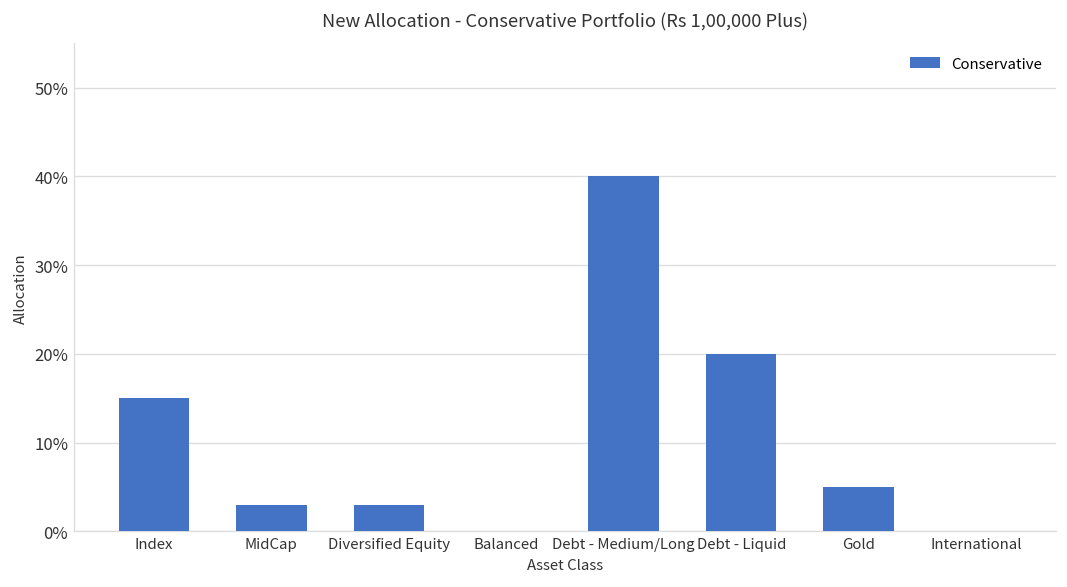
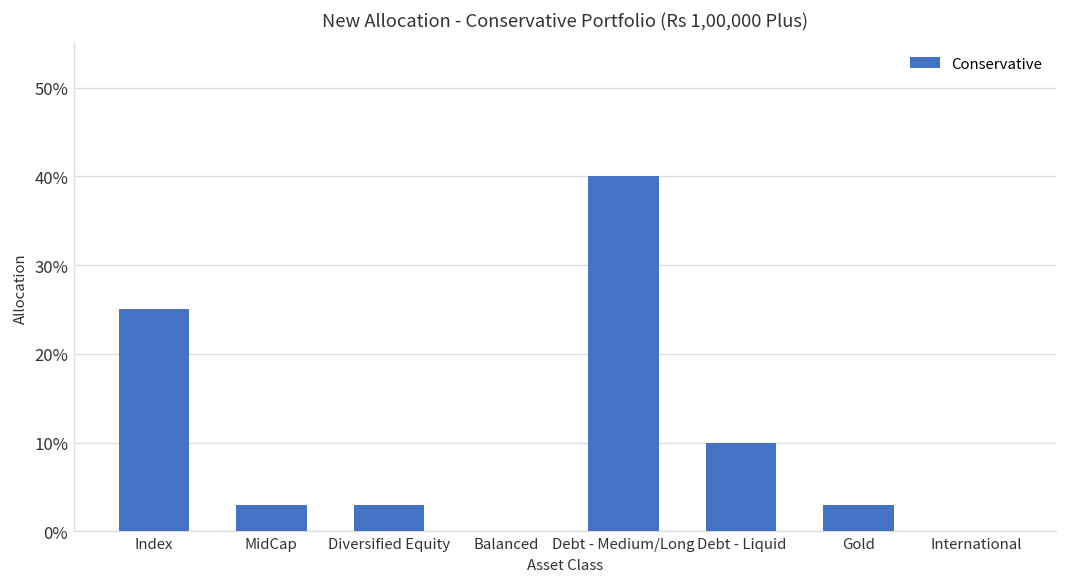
  {
-   "Index": "15%",
+   "Index": "25%",
    "MidCap": "3%",
    "Diversified Equity": "3%",
    "Balanced": "0%",
    "Debt - Medium/Long": "40%",
-   "Debt - Liquid": "20%",
-   "Gold": "5%",
+   "Debt - Liquid": "10%",
+   "Gold": "3%",
    "International": "0%"
  }
